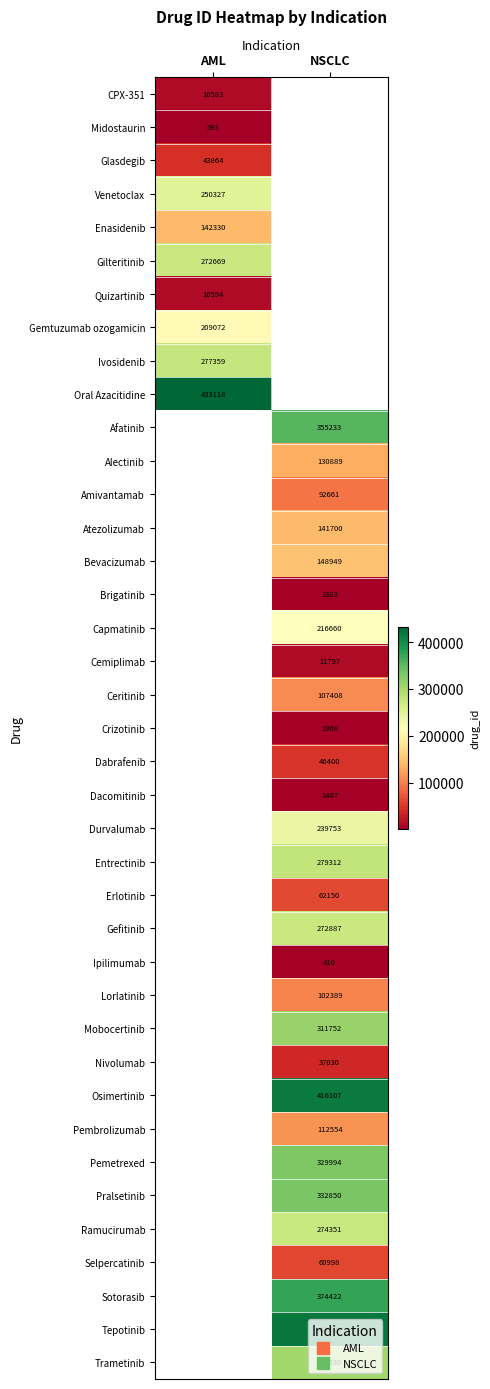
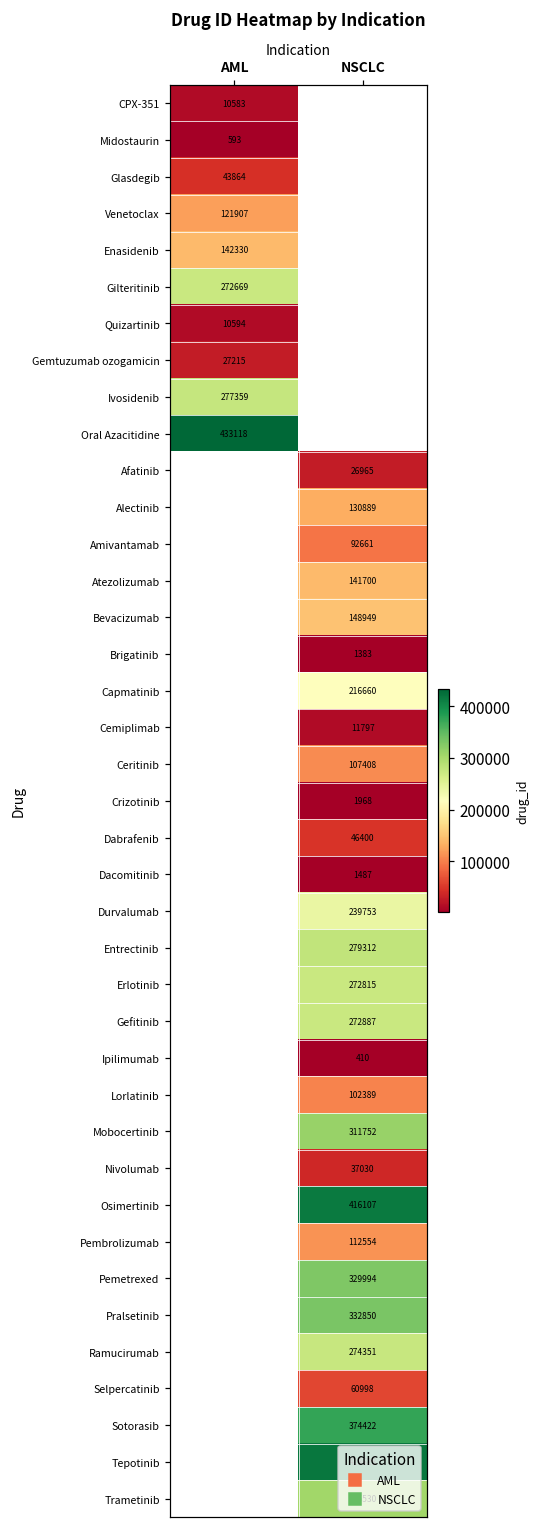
  {
    "CPX-351": {
      "AML": 10583
    },
    "Midostaurin": {
      "AML": 593
    },
    "Glasdegib": {
      "AML": 43864
    },
    "Venetoclax": {
-     "AML": 250327
+     "AML": 121907
    },
    "Enasidenib": {
      "AML": 142330
    },
    "Gilteritinib": {
      "AML": 272669
    },
    "Quizartinib": {
      "AML": 10594
    },
    "Gemtuzumab ozogamicin": {
-     "AML": 209072
+     "AML": 27215
    },
    "Ivosidenib": {
      "AML": 277359
    },
    "Oral Azacitidine": {
      "AML": 433118
    },
    "Afatinib": {
-     "NSCLC": 355233
+     "NSCLC": 26965
    },
    "Alectinib": {
      "NSCLC": 130889
    },
    "Amivantamab": {
      "NSCLC": 92661
    },
    "Atezolizumab": {
      "NSCLC": 141700
    },
    "Bevacizumab": {
      "NSCLC": 148949
    },
    "Brigatinib": {
      "NSCLC": 1383
    },
    "Capmatinib": {
      "NSCLC": 216660
    },
    "Cemiplimab": {
      "NSCLC": 11797
    },
    "Ceritinib": {
      "NSCLC": 107408
    },
    "Crizotinib": {
      "NSCLC": 1968
    },
    "Dabrafenib": {
      "NSCLC": 46400
    },
    "Dacomitinib": {
      "NSCLC": 1487
    },
    "Durvalumab": {
      "NSCLC": 239753
    },
    "Entrectinib": {
      "NSCLC": 279312
    },
    "Erlotinib": {
-     "NSCLC": 62150
+     "NSCLC": 272815
    },
    "Gefitinib": {
      "NSCLC": 272887
    },
    "Ipilimumab": {
      "NSCLC": 410
    },
    "Lorlatinib": {
      "NSCLC": 102389
    },
    "Mobocertinib": {
      "NSCLC": 311752
    },
    "Nivolumab": {
      "NSCLC": 37030
    },
    "Osimertinib": {
      "NSCLC": 416107
    },
    "Pembrolizumab": {
      "NSCLC": 112554
    },
    "Pemetrexed": {
      "NSCLC": 329994
    },
    "Pralsetinib": {
      "NSCLC": 332850
    },
    "Ramucirumab": {
      "NSCLC": 274351
    },
    "Selpercatinib": {
      "NSCLC": 60998
    },
    "Sotorasib": {
      "NSCLC": 374422
    }
  }
